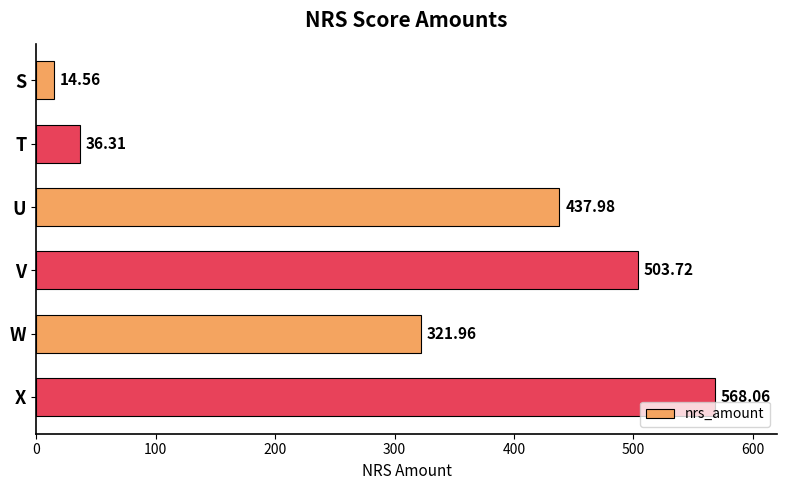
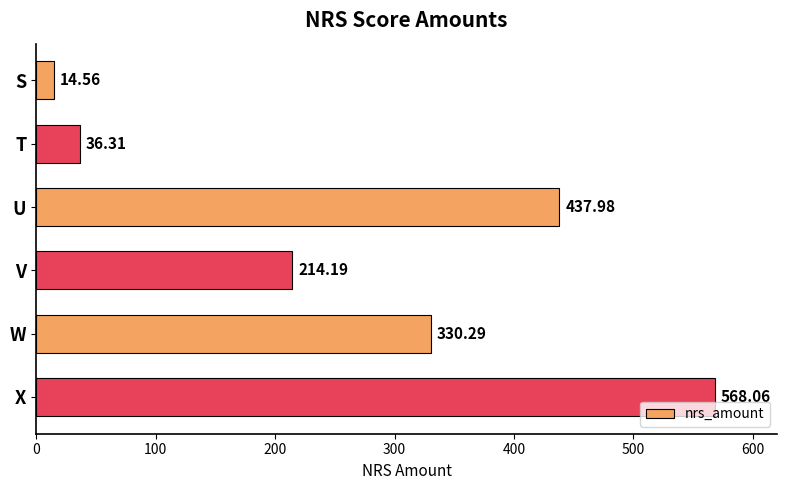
  {
    "S": 14.56,
    "T": 36.31,
    "U": 437.98,
-   "V": 503.72,
-   "W": 321.96
+   "V": 214.19,
+   "W": 330.29
  }
